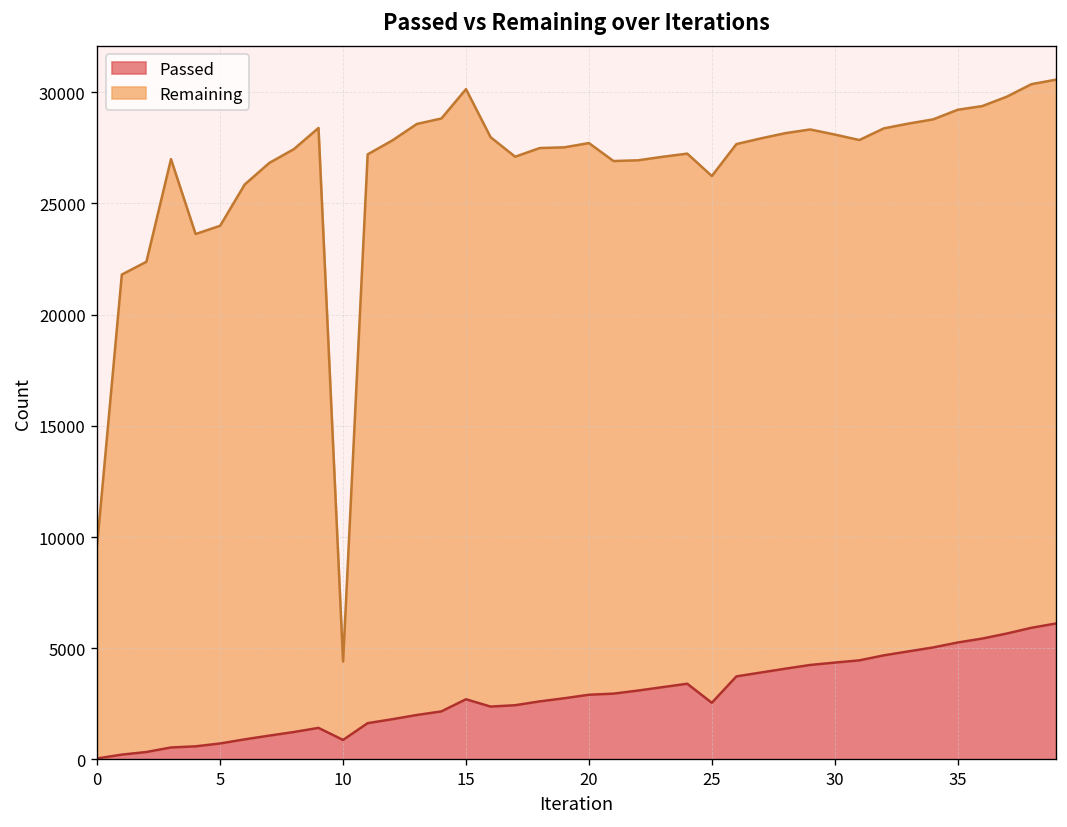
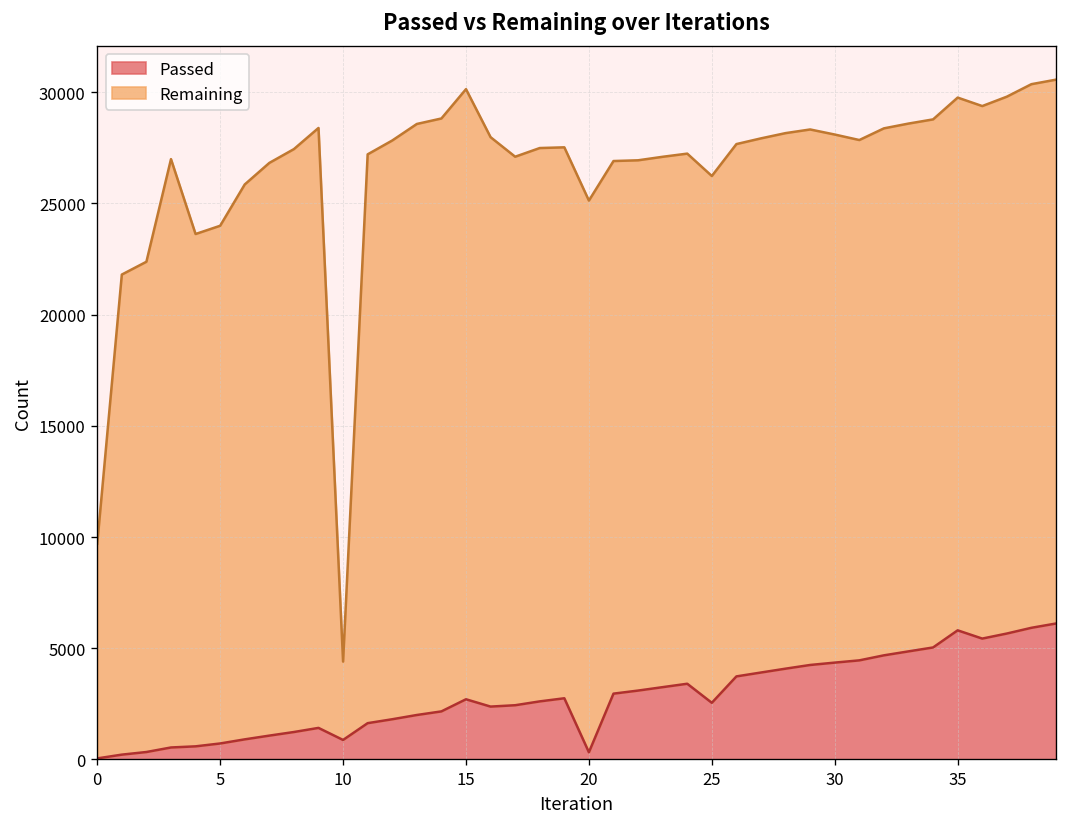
  {
    "Passed": {
      "0": 0,
      "5": 700,
      "10": 900,
      "15": 2700,
-     "20": 2900,
+     "20": 300,
      "25": 2500,
      "30": 4400,
-     "35": 5300
+     "35": 5800
    },
    "Remaining": {
      "0": 9600,
      "5": 23300,
      "10": 3500,
      "15": 27400,
      "20": 24800,
      "25": 23700,
      "30": 23700,
      "35": 23900
    }
  }
